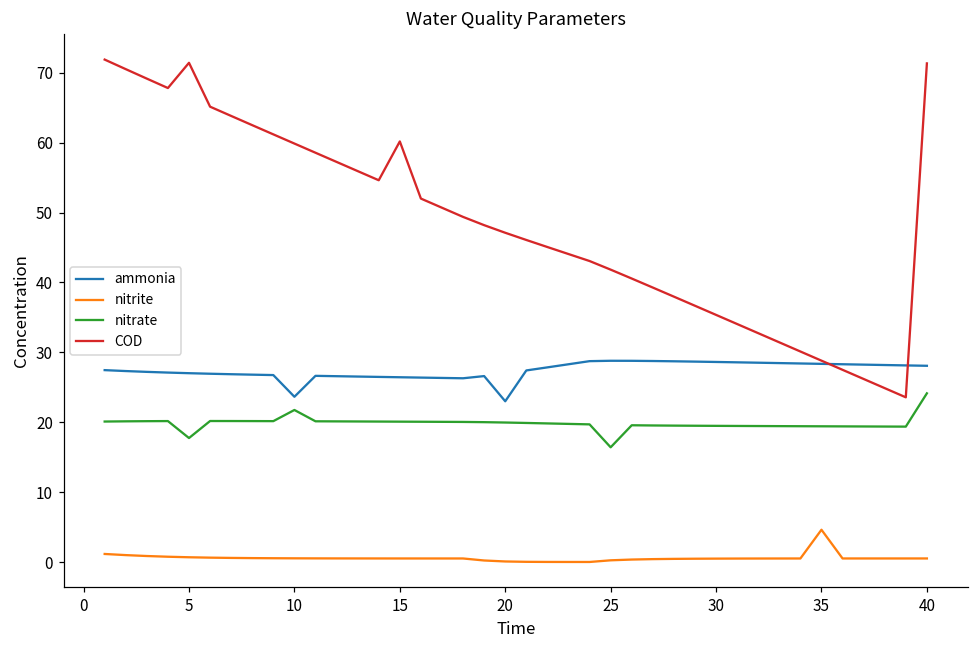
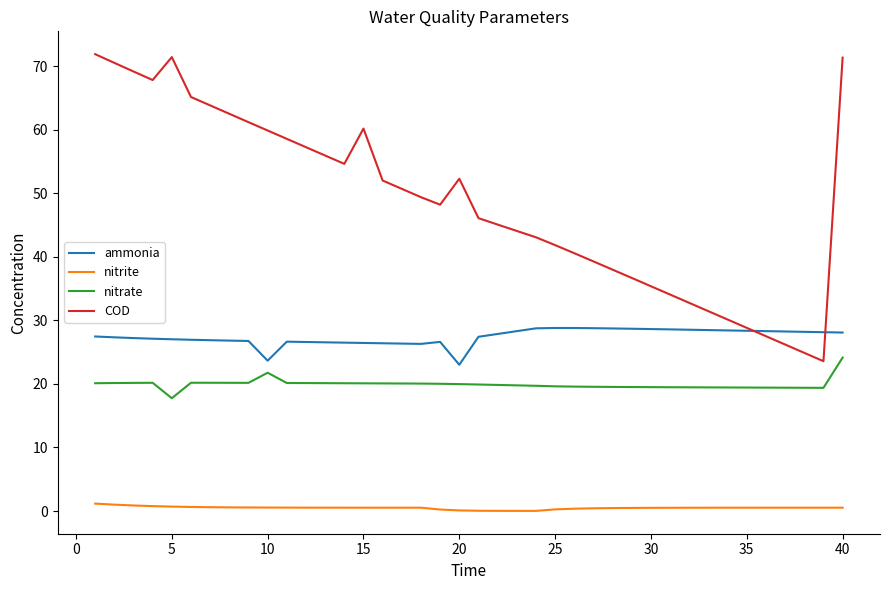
  {
    "ammonia": {
      "5": 27,
      "10": 24,
      "15": 26,
      "20": 23,
      "25": 29,
      "30": 29,
      "35": 28,
      "40": 28
    },
    "nitrite": {
      "5": 1,
      "10": 1,
      "15": 1,
      "20": 0,
      "25": 0,
      "30": 1,
-     "35": 5,
+     "35": 1,
      "40": 1
    },
    "nitrate": {
      "5": 18,
      "10": 22,
      "15": 20,
      "20": 20,
-     "25": 16,
+     "25": 20,
      "30": 19,
      "35": 19,
      "40": 24
    },
    "COD": {
      "5": 71,
      "10": 60,
      "15": 60,
-     "20": 47,
+     "20": 52,
      "25": 42,
      "30": 35,
      "35": 29,
      "40": 71
    }
  }
